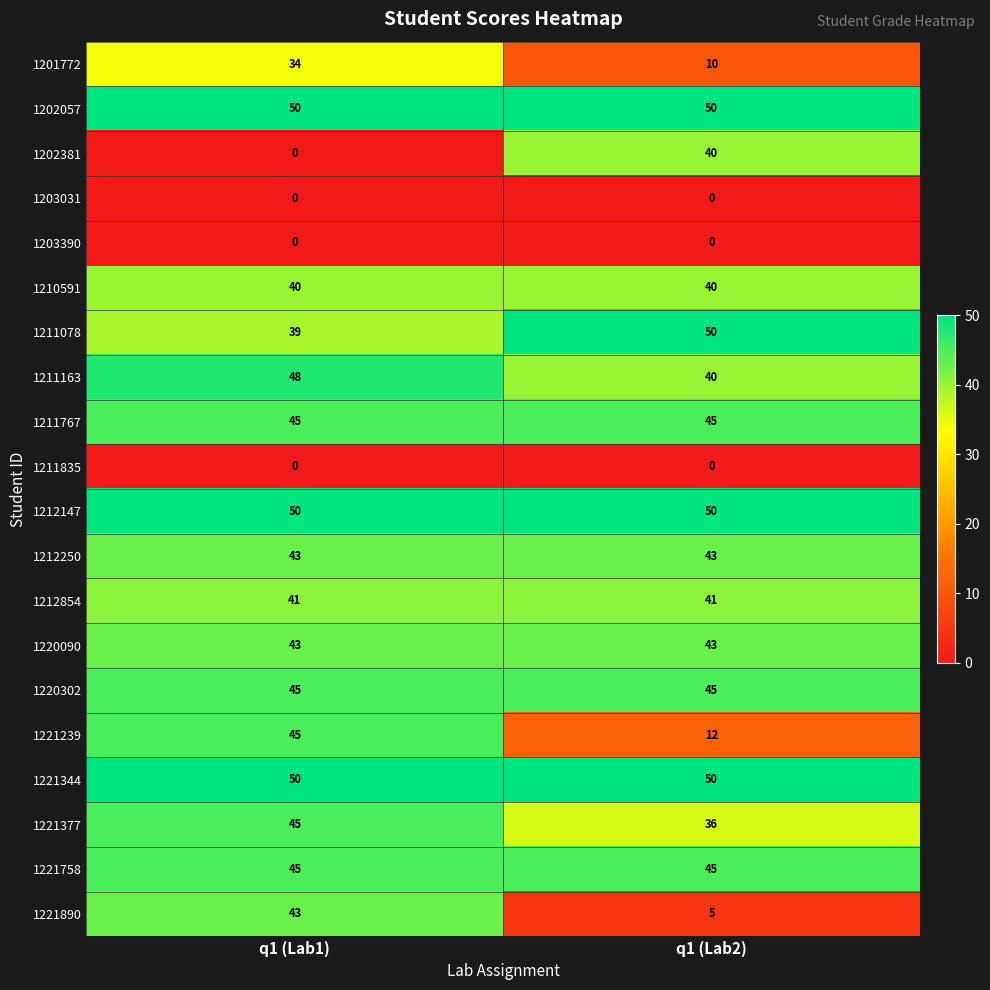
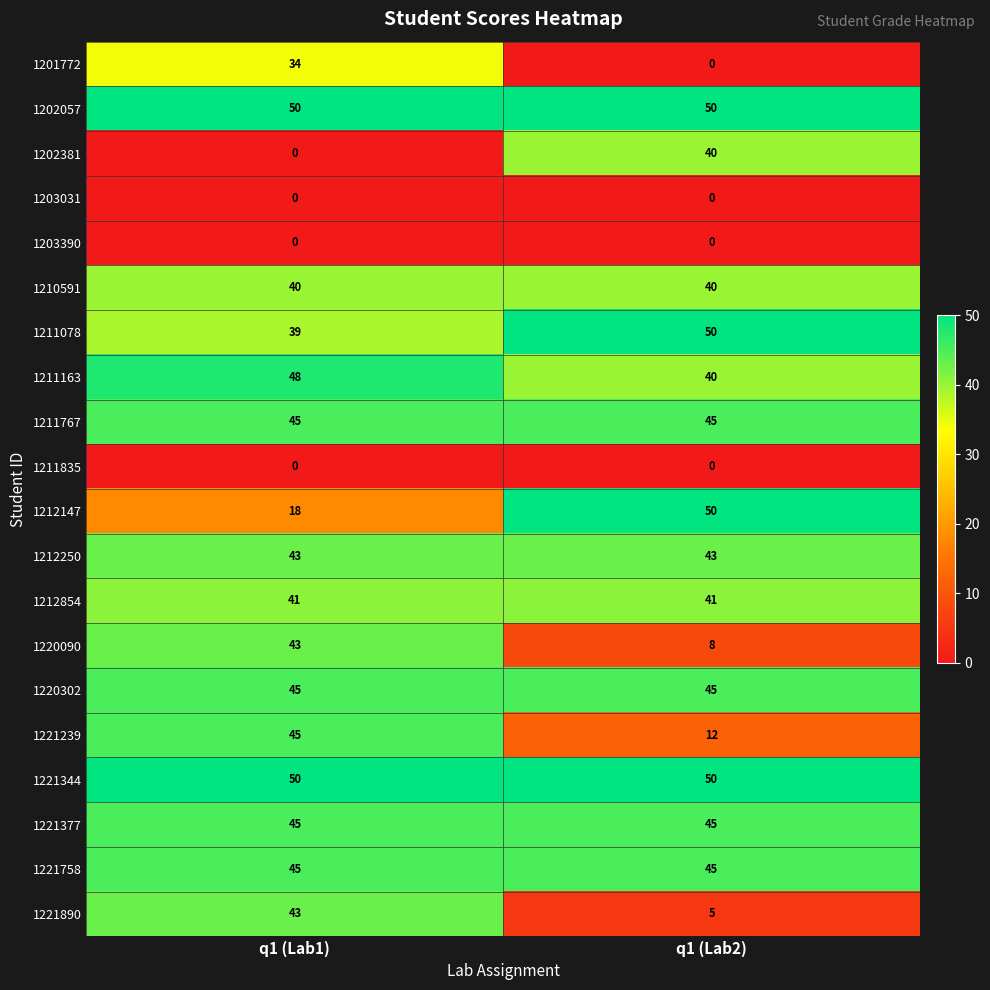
  {
    "1201772": {
      "q1 (Lab1)": 34,
-     "q1 (Lab2)": 10
+     "q1 (Lab2)": 0
    },
    "1202057": {
      "q1 (Lab1)": 50,
      "q1 (Lab2)": 50
    },
    "1202381": {
      "q1 (Lab1)": 0,
      "q1 (Lab2)": 40
    },
    "1203031": {
      "q1 (Lab1)": 0,
      "q1 (Lab2)": 0
    },
    "1203390": {
      "q1 (Lab1)": 0,
      "q1 (Lab2)": 0
    },
    "1210591": {
      "q1 (Lab1)": 40,
      "q1 (Lab2)": 40
    },
    "1211078": {
      "q1 (Lab1)": 39,
      "q1 (Lab2)": 50
    },
    "1211163": {
      "q1 (Lab1)": 48,
      "q1 (Lab2)": 40
    },
    "1211767": {
      "q1 (Lab1)": 45,
      "q1 (Lab2)": 45
    },
    "1211835": {
      "q1 (Lab1)": 0,
      "q1 (Lab2)": 0
    },
    "1212147": {
-     "q1 (Lab1)": 50,
+     "q1 (Lab1)": 18,
      "q1 (Lab2)": 50
    },
    "1212250": {
      "q1 (Lab1)": 43,
      "q1 (Lab2)": 43
    },
    "1212854": {
      "q1 (Lab1)": 41,
      "q1 (Lab2)": 41
    },
    "1220090": {
      "q1 (Lab1)": 43,
-     "q1 (Lab2)": 43
+     "q1 (Lab2)": 8
    },
    "1220302": {
      "q1 (Lab1)": 45,
      "q1 (Lab2)": 45
    },
    "1221239": {
      "q1 (Lab1)": 45,
      "q1 (Lab2)": 12
    },
    "1221344": {
      "q1 (Lab1)": 50,
      "q1 (Lab2)": 50
    },
    "1221377": {
      "q1 (Lab1)": 45,
-     "q1 (Lab2)": 36
+     "q1 (Lab2)": 45
    },
    "1221758": {
      "q1 (Lab1)": 45,
      "q1 (Lab2)": 45
    },
    "1221890": {
      "q1 (Lab1)": 43,
      "q1 (Lab2)": 5
    }
  }
